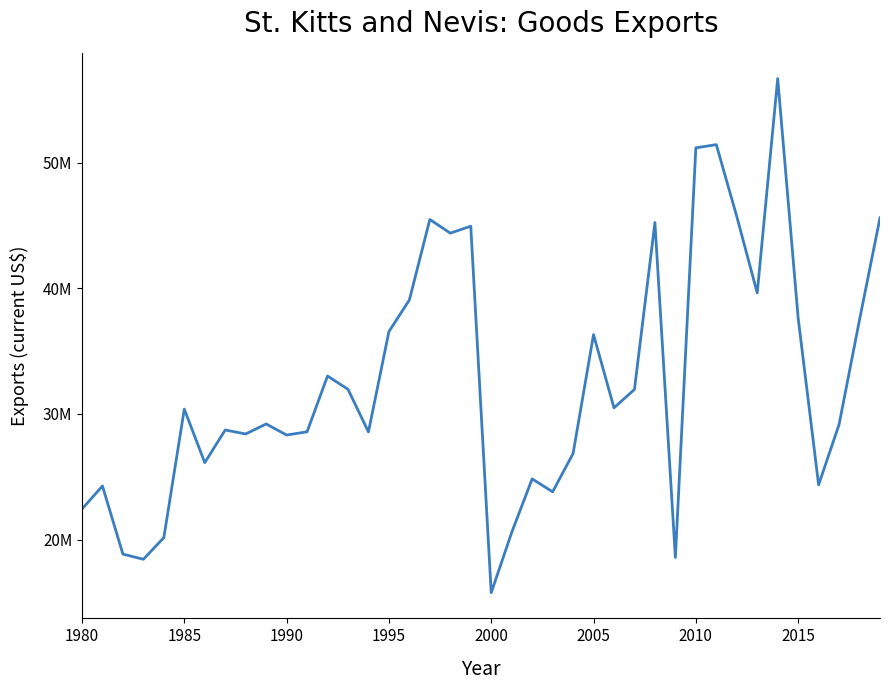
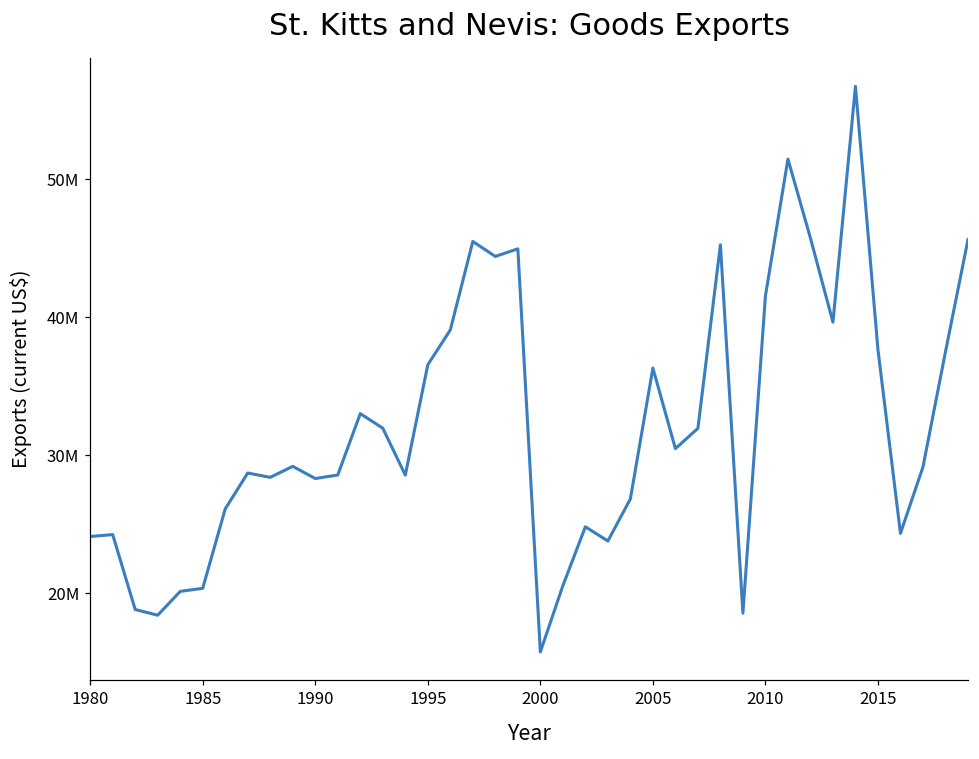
  {
-   "1980": 22400000,
-   "1985": 30400000,
+   "1980": 24100000,
+   "1985": 20400000,
    "1990": 28300000,
    "1995": 36600000,
    "2000": 15800000,
    "2005": 36300000,
-   "2010": 51200000,
+   "2010": 41500000,
    "2015": 37600000
  }
